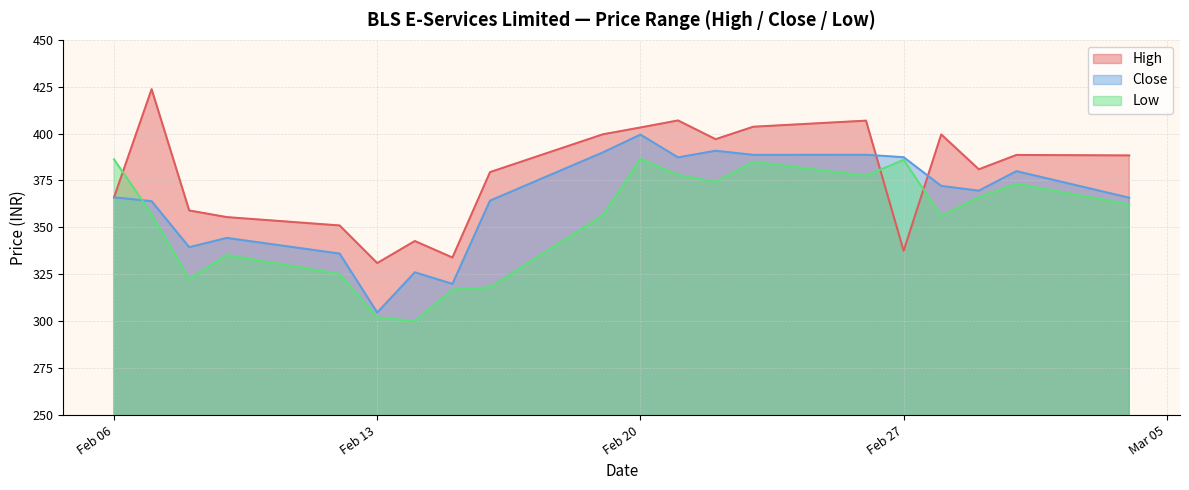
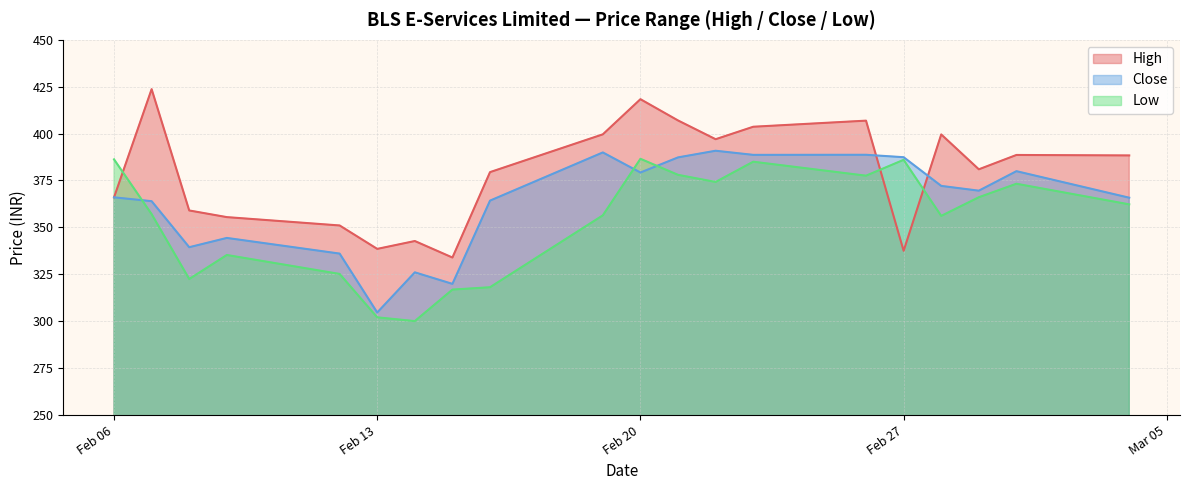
  {
    "High": {
-     "Feb 13": 331,
-     "Feb 20": 403,
+     "Feb 13": 339,
+     "Feb 20": 418,
      "Feb 27": 337
    },
    "Close": {
      "Feb 13": 305,
-     "Feb 20": 399,
+     "Feb 20": 379,
      "Feb 27": 387
    },
    "Low": {
      "Feb 06": 386,
      "Feb 13": 302,
      "Feb 20": 387,
      "Feb 27": 386
    }
  }
